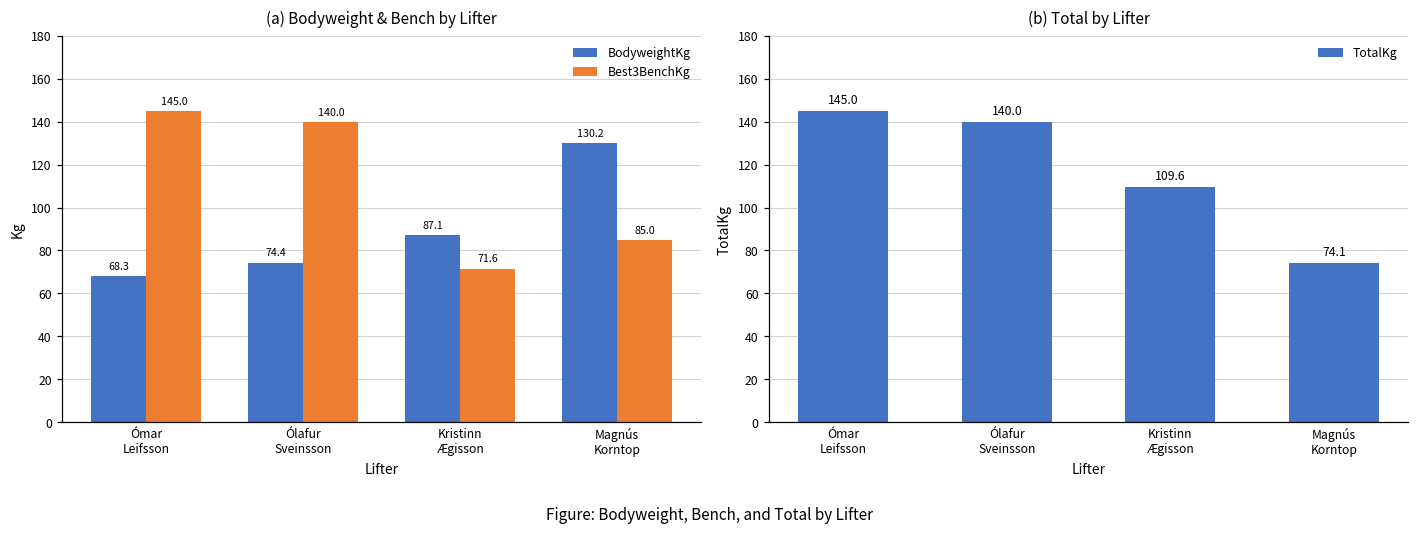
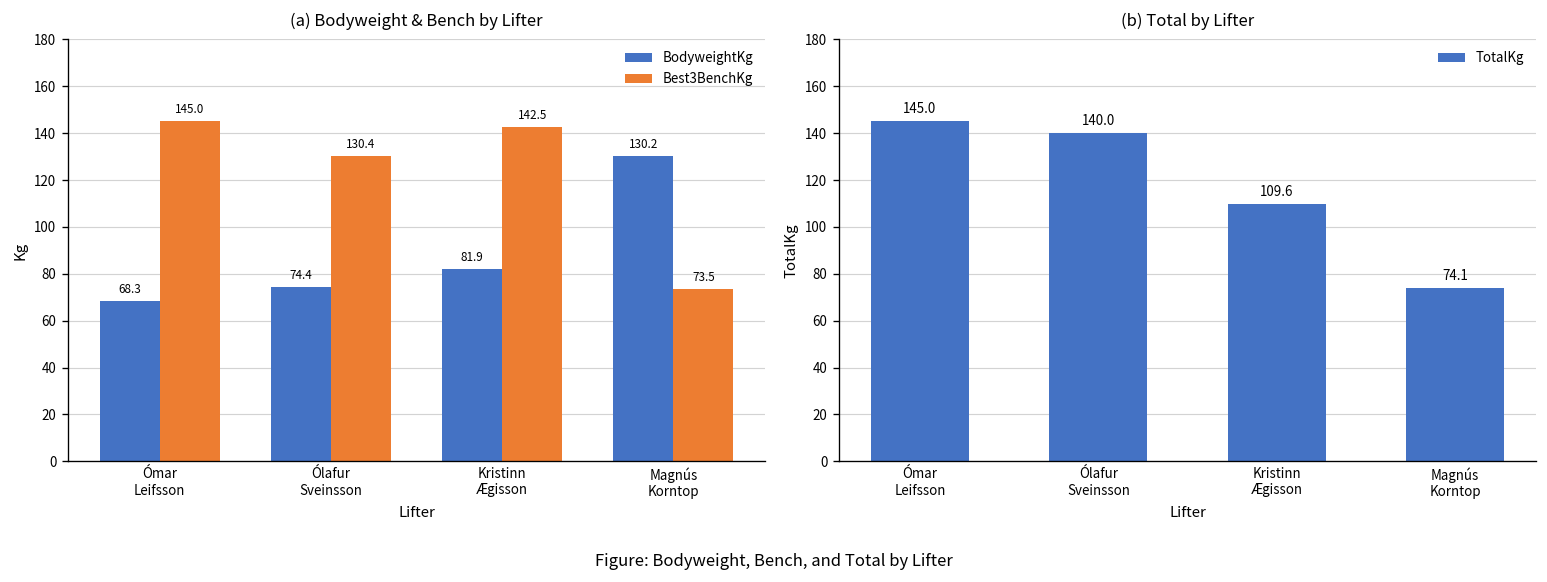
  {
    "(a) Bodyweight & Bench by Lifter": {
      "BodyweightKg": {
        "Ómar Leifsson": 68.3,
        "Ólafur Sveinsson": 74.4,
-       "Kristinn Ægisson": 87.1,
+       "Kristinn Ægisson": 81.9,
        "Magnús Korntop": 130.2
      },
      "Best3BenchKg": {
        "Ómar Leifsson": 145.0,
-       "Ólafur Sveinsson": 140.0,
-       "Kristinn Ægisson": 71.6,
-       "Magnús Korntop": 85.0
+       "Ólafur Sveinsson": 130.4,
+       "Kristinn Ægisson": 142.5,
+       "Magnús Korntop": 73.5
      }
    },
    "(b) Total by Lifter": {
      "Ómar Leifsson": 145.0,
      "Ólafur Sveinsson": 140.0,
      "Kristinn Ægisson": 109.6,
      "Magnús Korntop": 74.1
    }
  }
